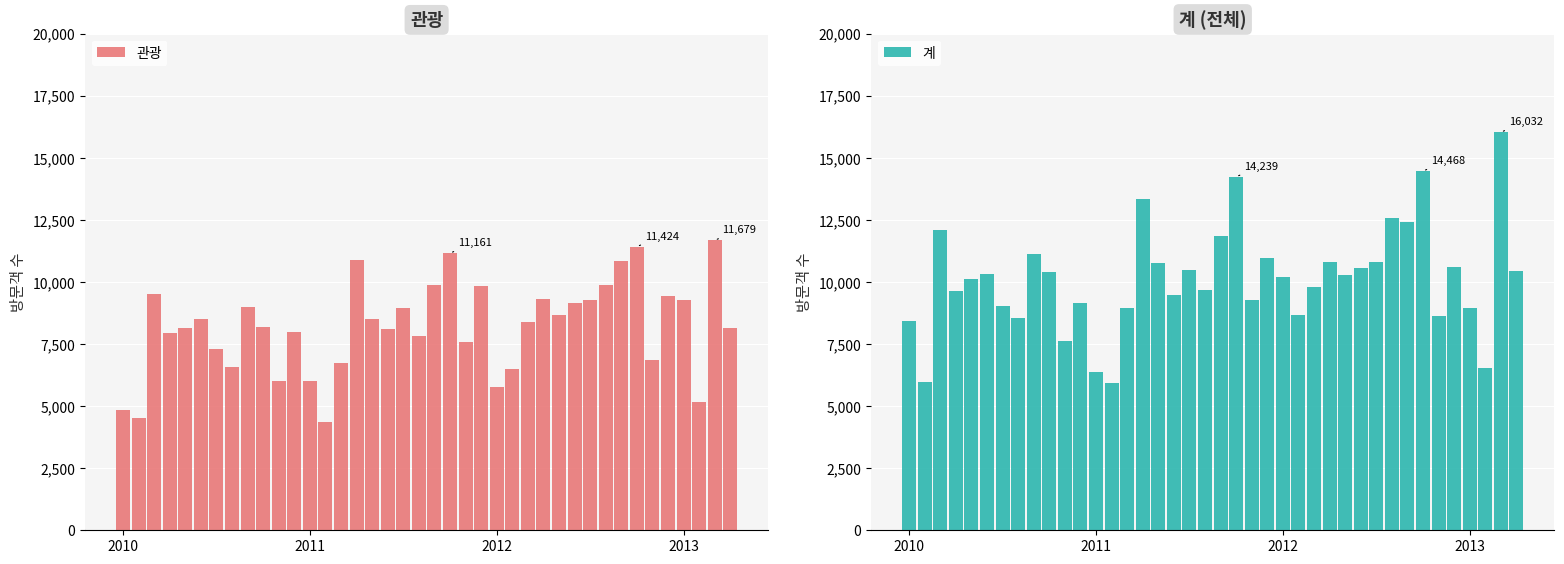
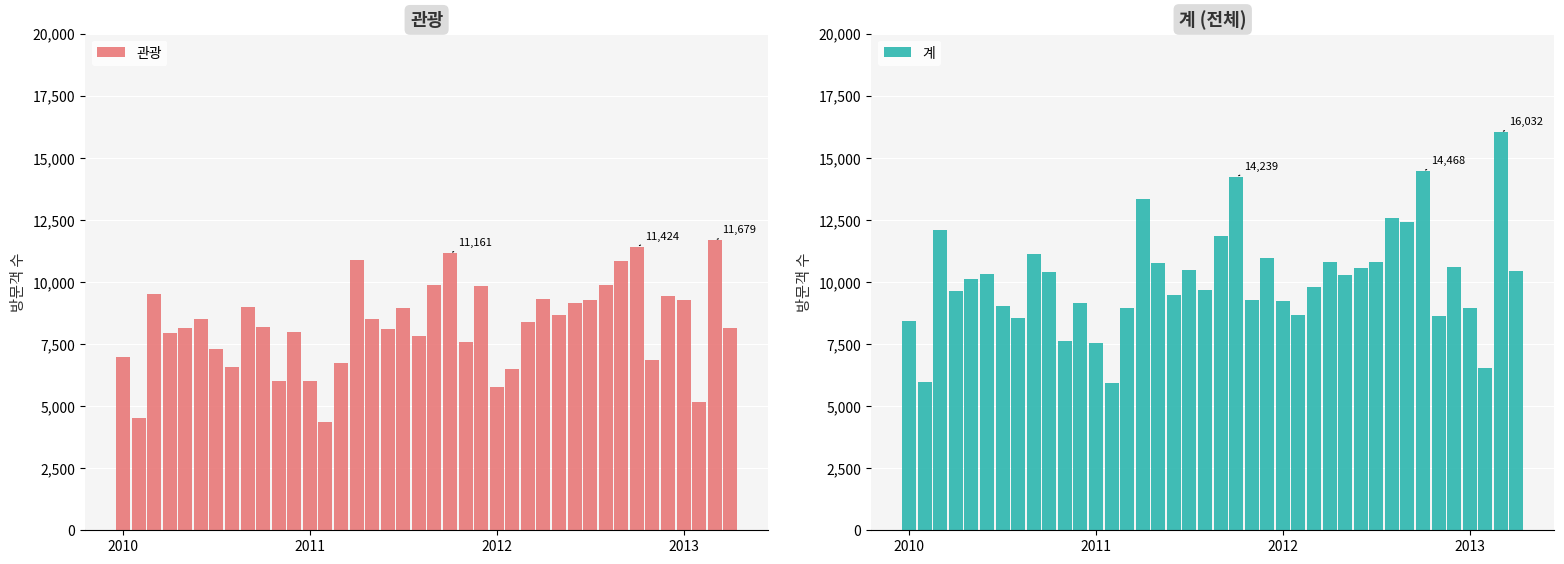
  {
    "관광": {
-     "2010": "4,900",
+     "2010": "7,000",
      "2011": "6,000",
      "2012": "5,800",
      "2013": "9,300"
    },
    "계 (전체)": {
      "2010": "8,400",
-     "2011": "6,400",
-     "2012": "10,200",
+     "2011": "7,500",
+     "2012": "9,200",
      "2013": "9,000"
    }
  }
